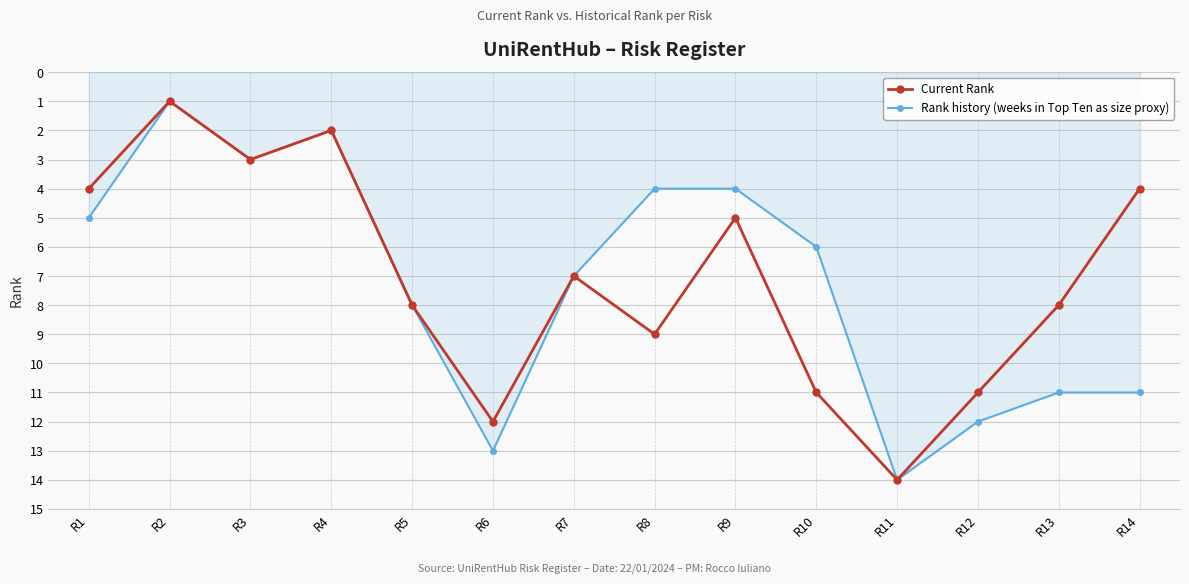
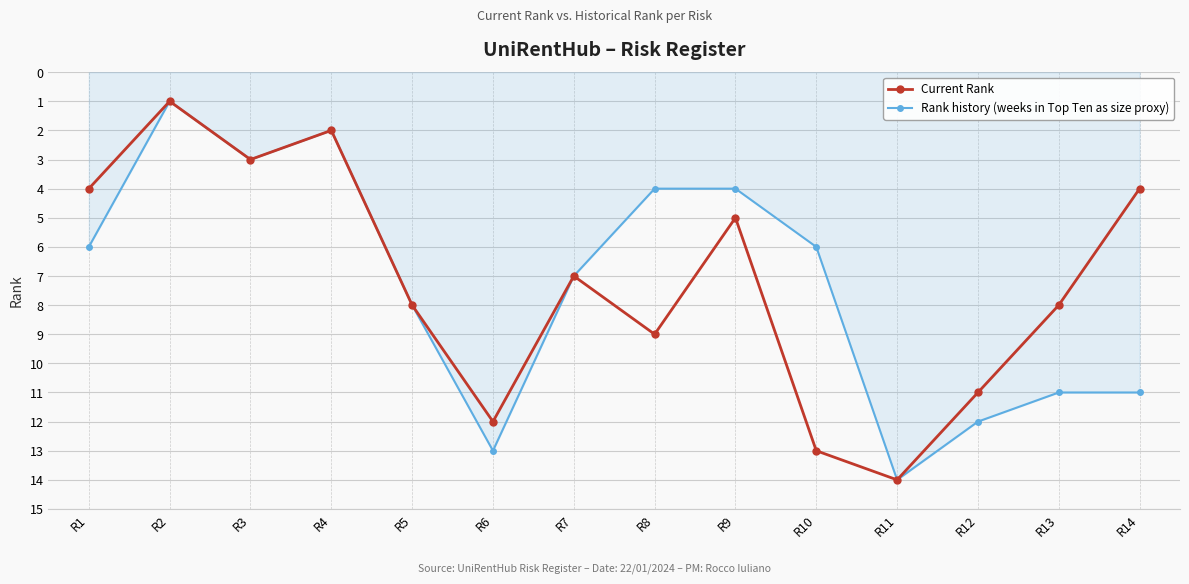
  {
    "Current Rank": {
      "R1": 4,
      "R6": 12,
      "R8": 9,
      "R9": 5,
-     "R10": 11,
+     "R10": 13,
      "R12": 11,
      "R13": 8,
      "R14": 4
    },
    "Rank history (weeks in Top Ten as size proxy)": {
-     "R1": 5,
+     "R1": 6,
      "R6": 13,
      "R8": 4,
      "R9": 4,
      "R10": 6,
      "R12": 12,
      "R13": 11,
      "R14": 11
    }
  }
